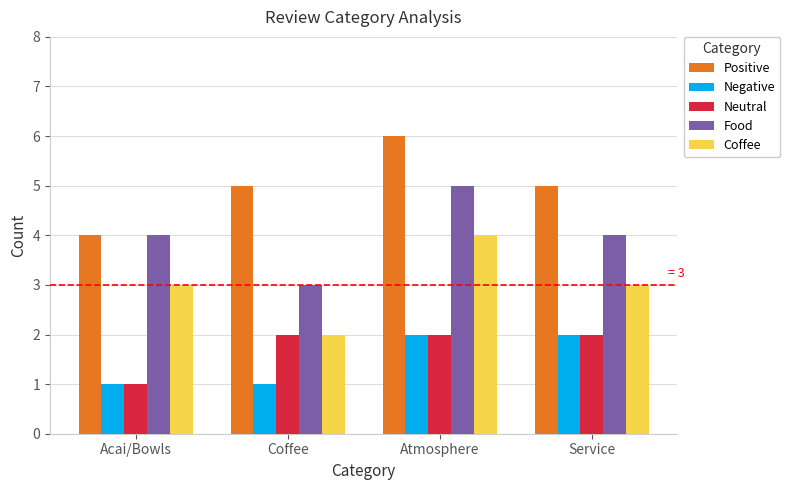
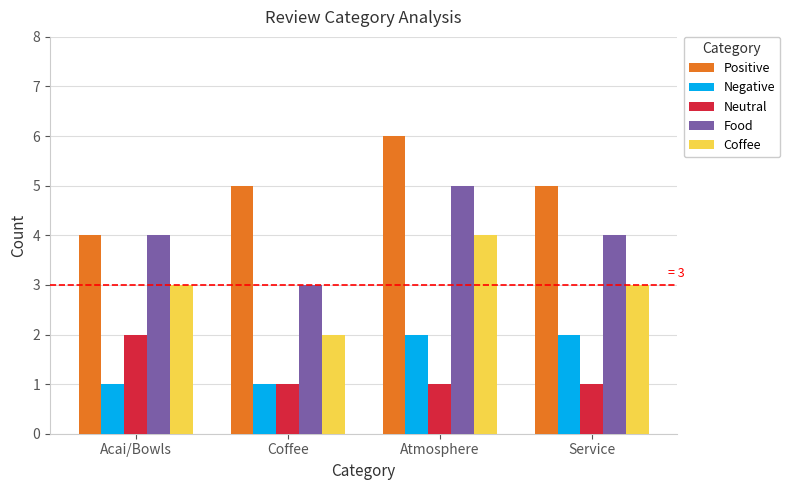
  {
    "Positive": {
      "Acai/Bowls": 4,
      "Coffee": 5,
      "Atmosphere": 6,
      "Service": 5
    },
    "Negative": {
      "Acai/Bowls": 1,
      "Coffee": 1,
      "Atmosphere": 2,
      "Service": 2
    },
    "Neutral": {
-     "Acai/Bowls": 1,
-     "Coffee": 2,
-     "Atmosphere": 2,
-     "Service": 2
+     "Acai/Bowls": 2,
+     "Coffee": 1,
+     "Atmosphere": 1,
+     "Service": 1
    },
    "Food": {
      "Acai/Bowls": 4,
      "Coffee": 3,
      "Atmosphere": 5,
      "Service": 4
    },
    "Coffee": {
      "Acai/Bowls": 3,
      "Coffee": 2,
      "Atmosphere": 4,
      "Service": 3
    }
  }
